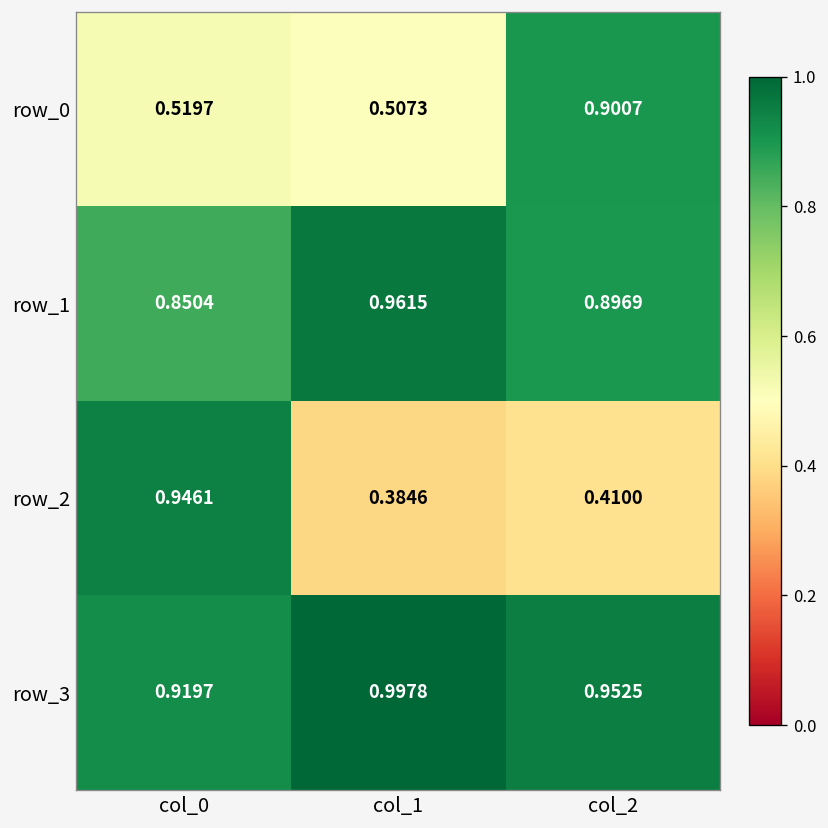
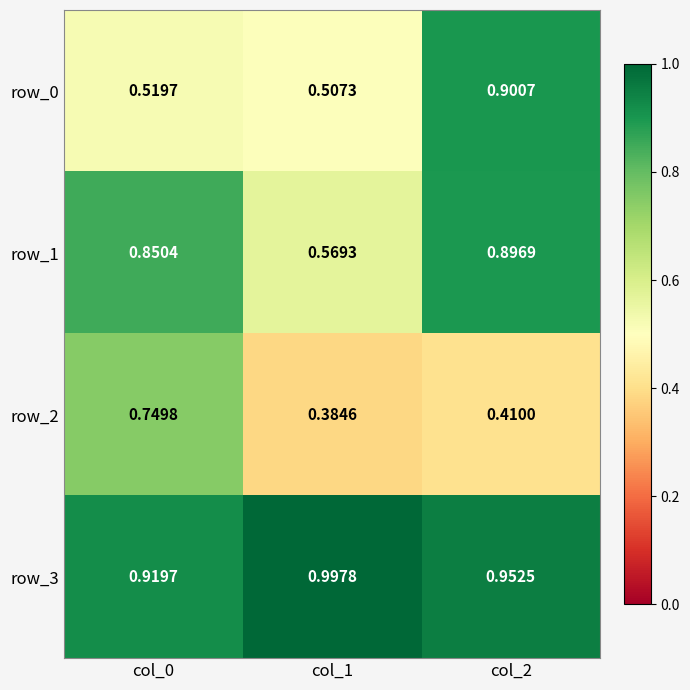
  {
    "row_0": {
      "col_0": 0.5197,
      "col_1": 0.5073,
      "col_2": 0.9007
    },
    "row_1": {
      "col_0": 0.8504,
-     "col_1": 0.9615,
+     "col_1": 0.5693,
      "col_2": 0.8969
    },
    "row_2": {
-     "col_0": 0.9461,
+     "col_0": 0.7498,
      "col_1": 0.3846,
      "col_2": 0.4100
    },
    "row_3": {
      "col_0": 0.9197,
      "col_1": 0.9978,
      "col_2": 0.9525
    }
  }
